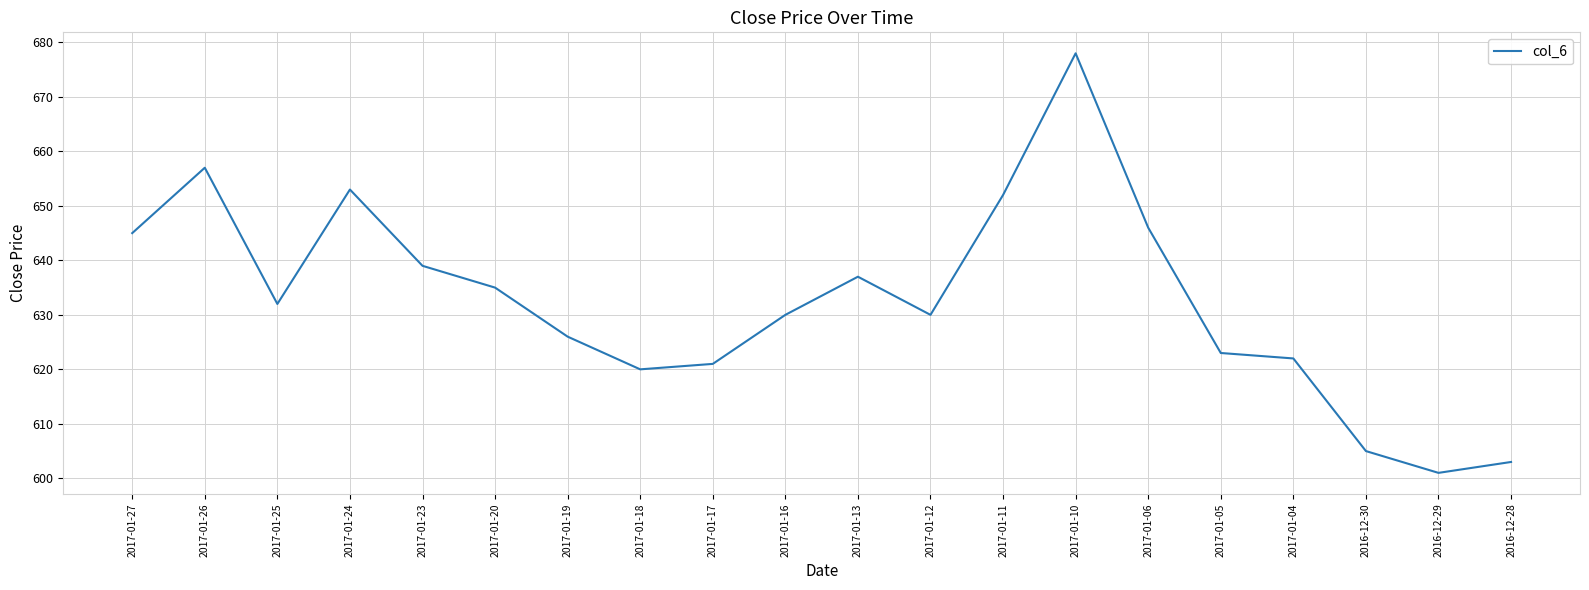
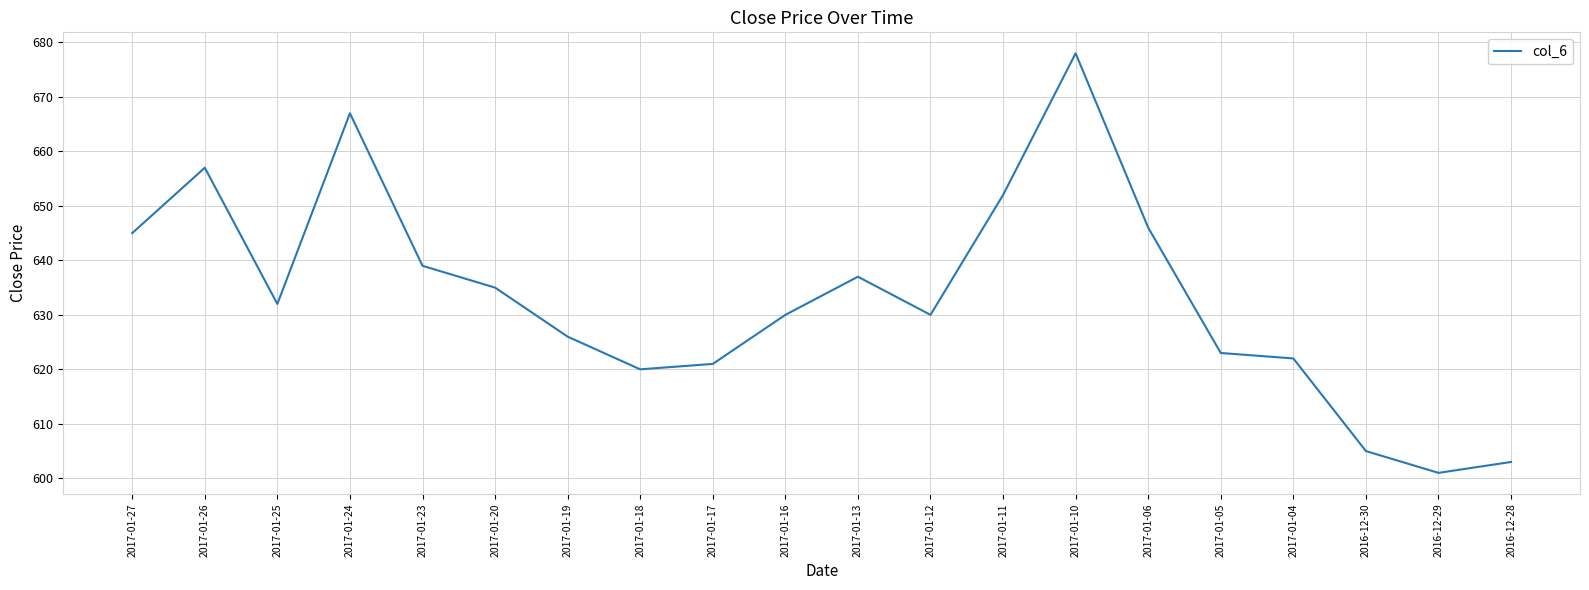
  {
    "2017-01-27": 645,
    "2017-01-26": 657,
    "2017-01-25": 632,
-   "2017-01-24": 653,
+   "2017-01-24": 667,
    "2017-01-23": 639,
    "2017-01-20": 635,
    "2017-01-19": 626,
    "2017-01-18": 620,
    "2017-01-17": 621,
    "2017-01-16": 630,
    "2017-01-13": 637,
    "2017-01-12": 630,
    "2017-01-11": 652,
    "2017-01-10": 678,
    "2017-01-06": 646,
    "2017-01-05": 623,
    "2017-01-04": 622,
    "2016-12-30": 605,
    "2016-12-29": 601,
    "2016-12-28": 603
  }
